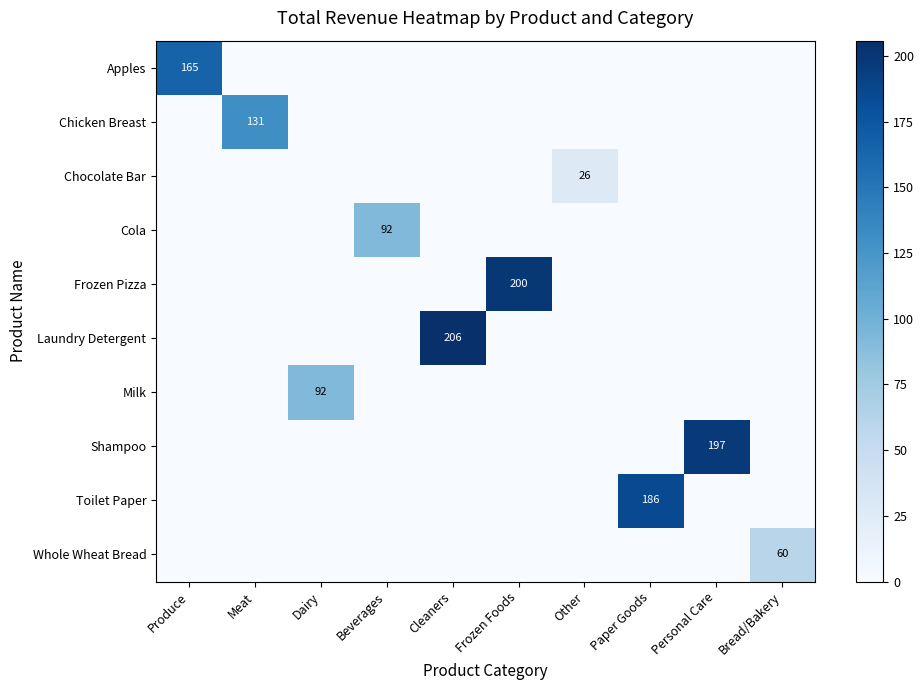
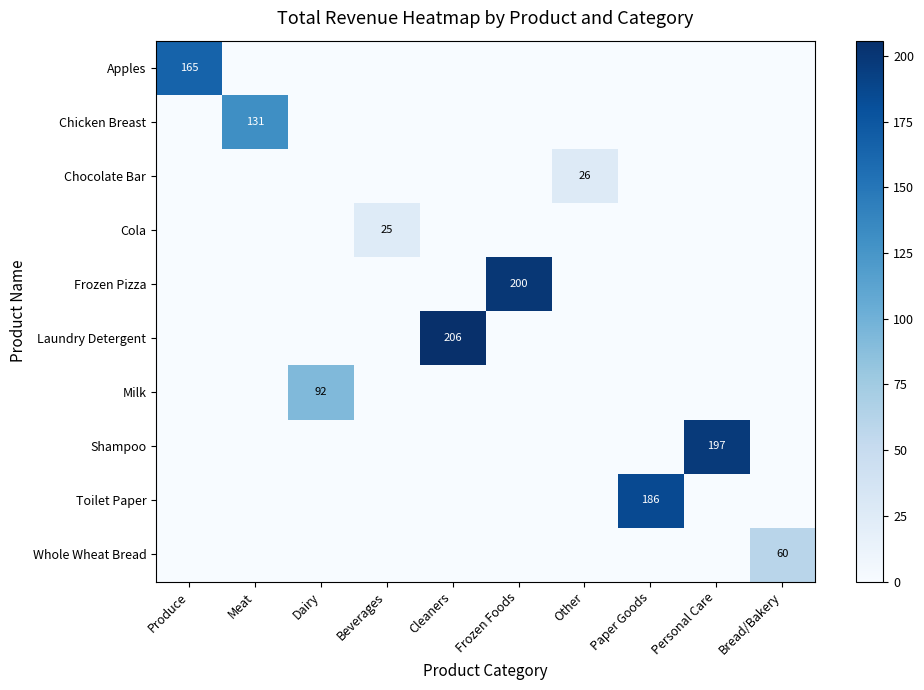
  {
    "Apples": {
      "Produce": 165
    },
    "Chicken Breast": {
      "Meat": 131
    },
    "Chocolate Bar": {
      "Other": 26
    },
    "Cola": {
-     "Beverages": 92
+     "Beverages": 25
    },
    "Frozen Pizza": {
      "Frozen Foods": 200
    },
    "Laundry Detergent": {
      "Cleaners": 206
    },
    "Milk": {
      "Dairy": 92
    },
    "Shampoo": {
      "Personal Care": 197
    },
    "Toilet Paper": {
      "Paper Goods": 186
    },
    "Whole Wheat Bread": {
      "Bread/Bakery": 60
    }
  }
